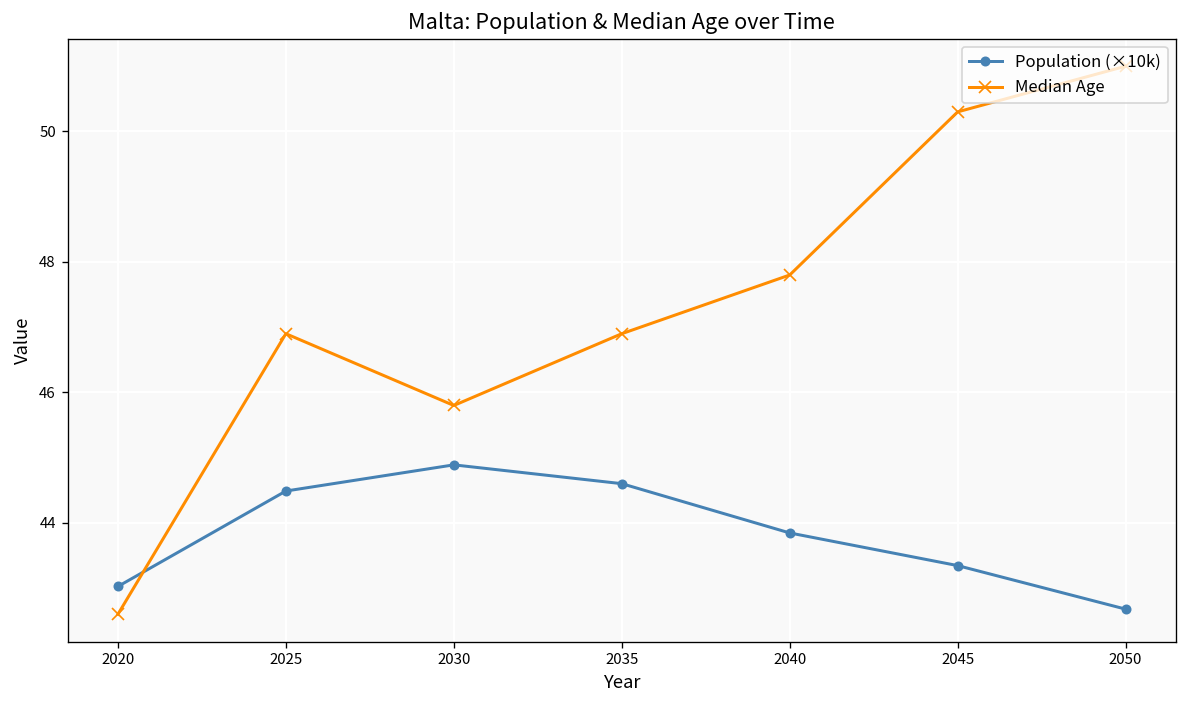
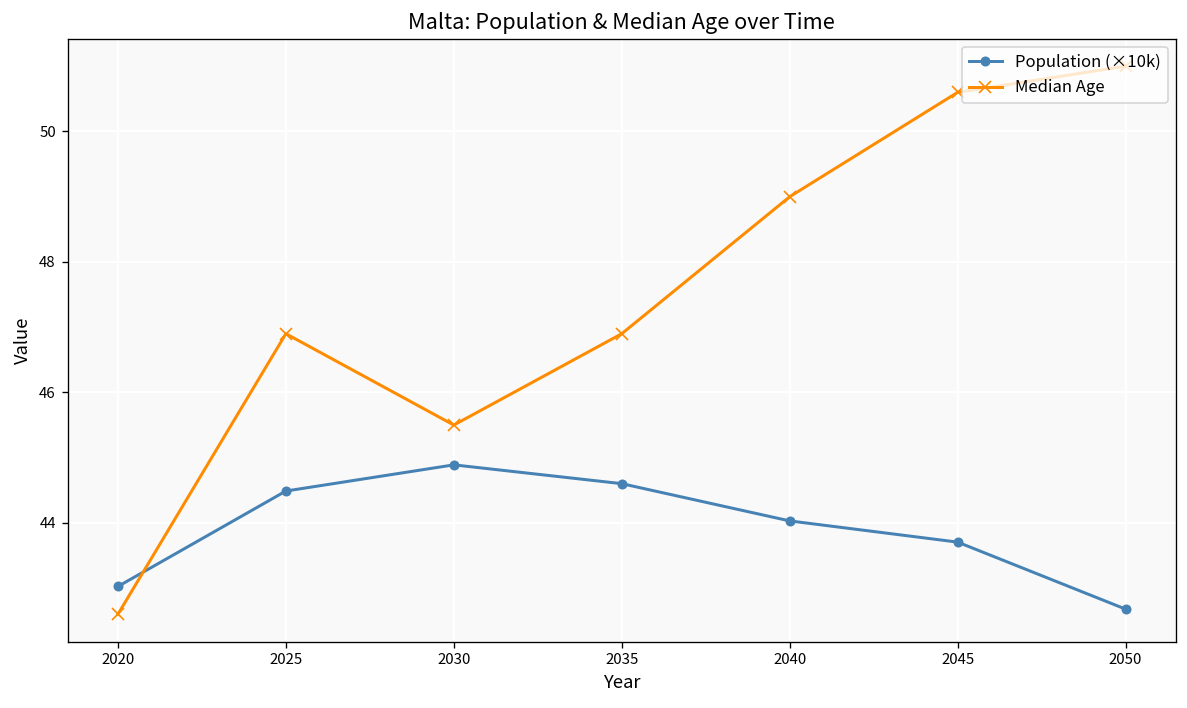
  {
    "Population (×10k)": {
      "2020": 43.0,
      "2025": 44.5,
      "2030": 44.9,
      "2035": 44.6,
-     "2040": 43.8,
-     "2045": 43.3,
+     "2040": 44.0,
+     "2045": 43.7,
      "2050": 42.7
    },
    "Median Age": {
      "2020": 42.6,
      "2025": 46.9,
-     "2030": 45.8,
+     "2030": 45.5,
      "2035": 46.9,
-     "2040": 47.8,
-     "2045": 50.3
+     "2040": 49.0,
+     "2045": 50.6
    }
  }
